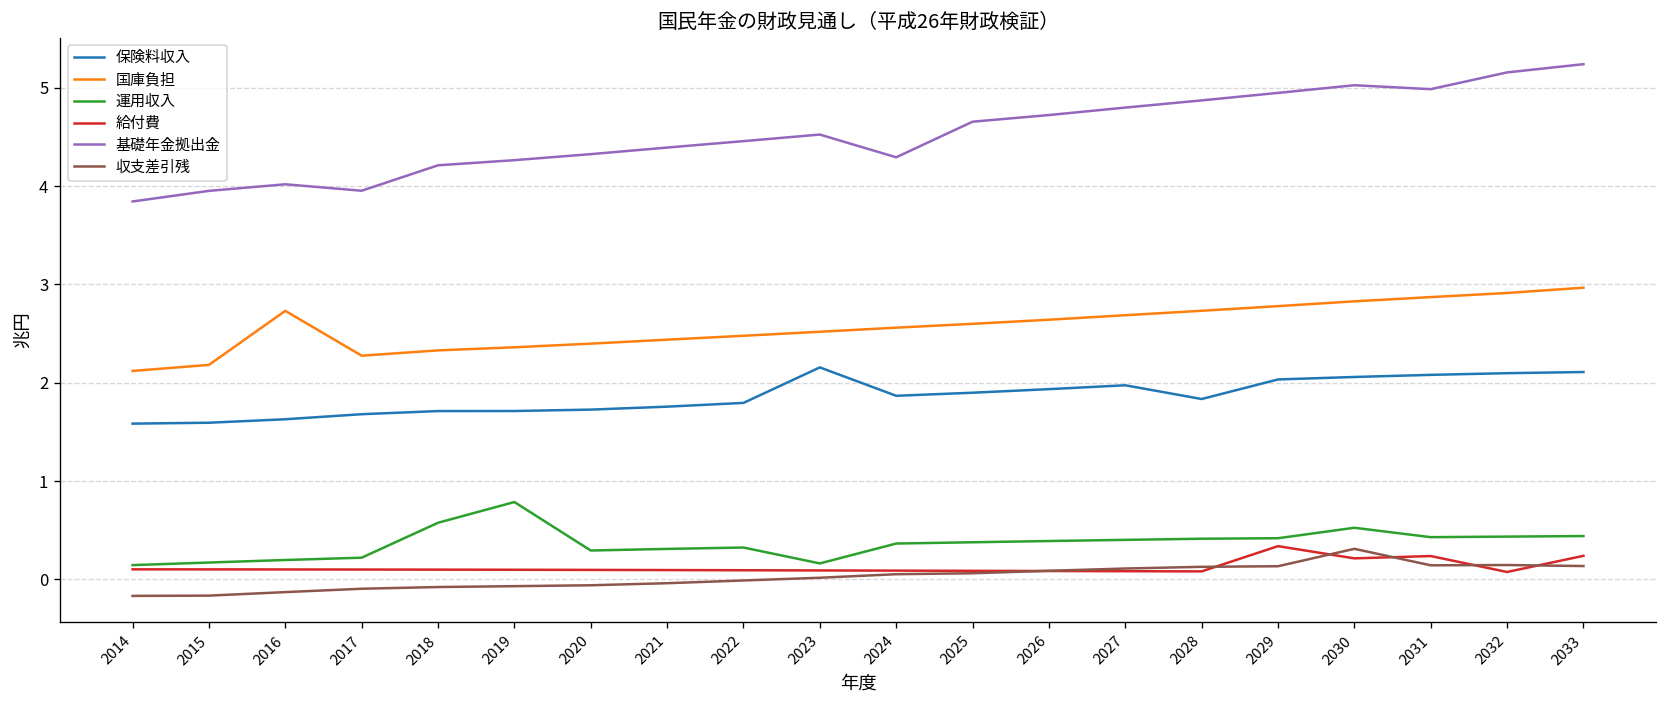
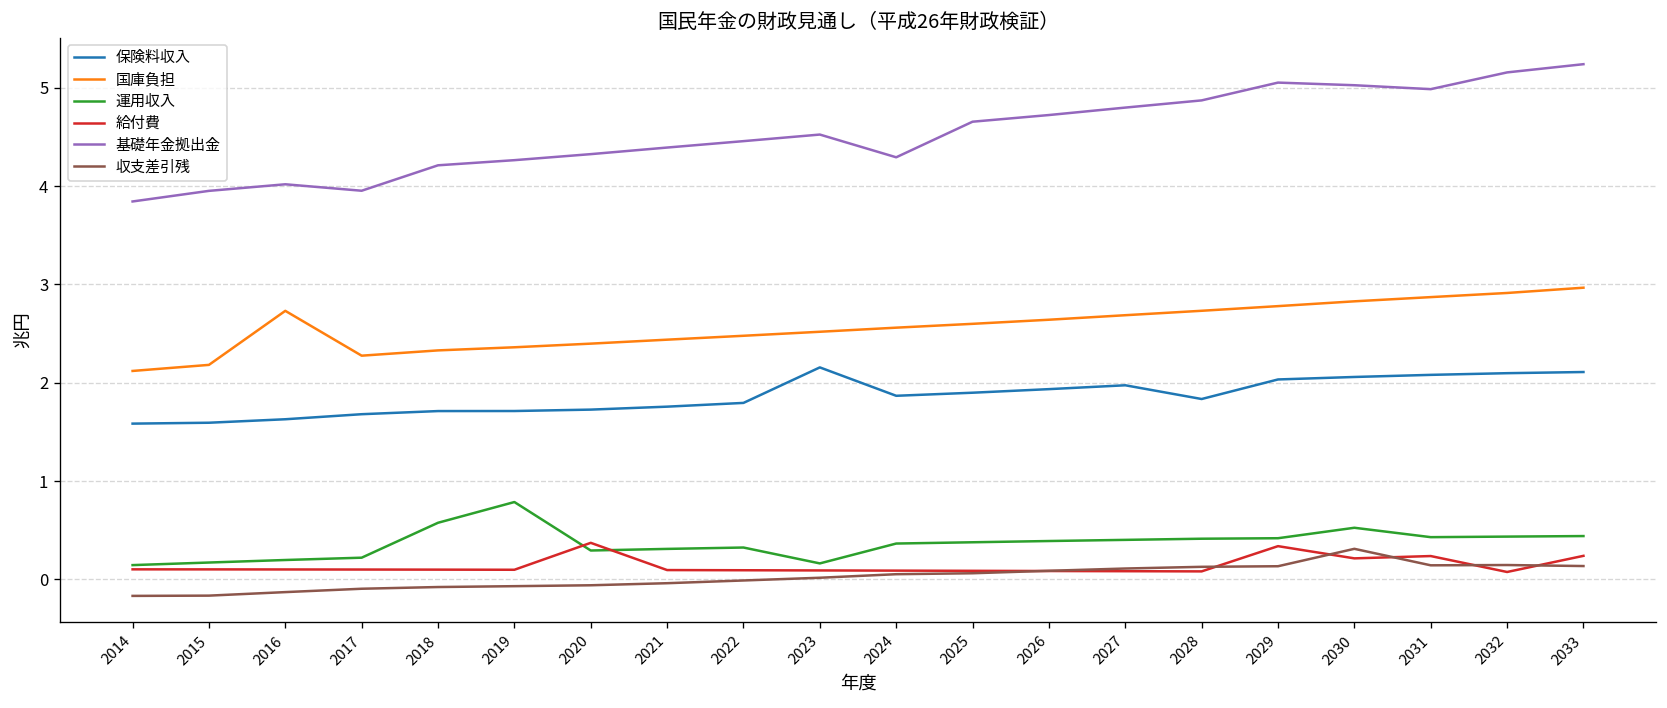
  {
    "保険料収入": {
      "2014": 1.6,
      "2015": 1.6,
      "2016": 1.6,
      "2017": 1.7,
      "2018": 1.7,
      "2019": 1.7,
      "2020": 1.7,
      "2021": 1.8,
      "2022": 1.8,
      "2023": 2.2,
      "2024": 1.9,
      "2025": 1.9,
      "2026": 1.9,
      "2027": 2.0,
      "2028": 1.8,
      "2029": 2.0,
      "2030": 2.1,
      "2031": 2.1,
      "2032": 2.1,
      "2033": 2.1
    },
    "国庫負担": {
      "2014": 2.1,
      "2015": 2.2,
      "2016": 2.7,
      "2017": 2.3,
      "2018": 2.3,
      "2019": 2.4,
      "2020": 2.4,
      "2021": 2.4,
      "2022": 2.5,
      "2023": 2.5,
      "2024": 2.6,
      "2025": 2.6,
      "2026": 2.6,
      "2027": 2.7,
      "2028": 2.7,
      "2029": 2.8,
      "2030": 2.8,
      "2031": 2.9,
      "2032": 2.9,
      "2033": 3.0
    },
    "運用収入": {
      "2014": 0.1,
      "2015": 0.2,
      "2016": 0.2,
      "2017": 0.2,
      "2018": 0.6,
      "2019": 0.8,
      "2020": 0.3,
      "2021": 0.3,
      "2022": 0.3,
      "2023": 0.2,
      "2024": 0.4,
      "2025": 0.4,
      "2026": 0.4,
      "2027": 0.4,
      "2028": 0.4,
      "2029": 0.4,
      "2030": 0.5,
      "2031": 0.4,
      "2032": 0.4,
      "2033": 0.4
    },
    "給付費": {
      "2014": 0.1,
      "2015": 0.1,
      "2016": 0.1,
      "2017": 0.1,
      "2018": 0.1,
      "2019": 0.1,
-     "2020": 0.1,
+     "2020": 0.4,
      "2021": 0.1,
      "2022": 0.1,
      "2023": 0.1,
      "2024": 0.1,
      "2028": 0.1,
      "2029": 0.3,
      "2030": 0.2,
      "2031": 0.2,
      "2032": 0.1,
      "2033": 0.2
    },
    "基礎年金拠出金": {
      "2014": 3.8,
      "2015": 4.0,
      "2016": 4.0,
      "2017": 4.0,
      "2018": 4.2,
      "2019": 4.3,
      "2020": 4.3,
      "2021": 4.4,
      "2022": 4.5,
      "2023": 4.5,
      "2024": 4.3,
      "2025": 4.7,
      "2026": 4.7,
      "2027": 4.8,
      "2028": 4.9,
-     "2029": 4.9,
+     "2029": 5.1,
      "2030": 5.0,
      "2031": 5.0,
      "2032": 5.2,
      "2033": 5.2
    },
    "収支差引残": {
      "2014": -0.2,
      "2015": -0.2,
      "2016": -0.1,
      "2017": -0.1,
      "2018": -0.1,
      "2019": -0.1,
      "2020": -0.1,
      "2021": 0.0,
      "2022": 0.0,
      "2023": 0.0,
      "2024": 0.1,
      "2028": 0.1,
      "2029": 0.1,
      "2030": 0.3,
      "2031": 0.1,
      "2032": 0.1,
      "2033": 0.1
    }
  }
